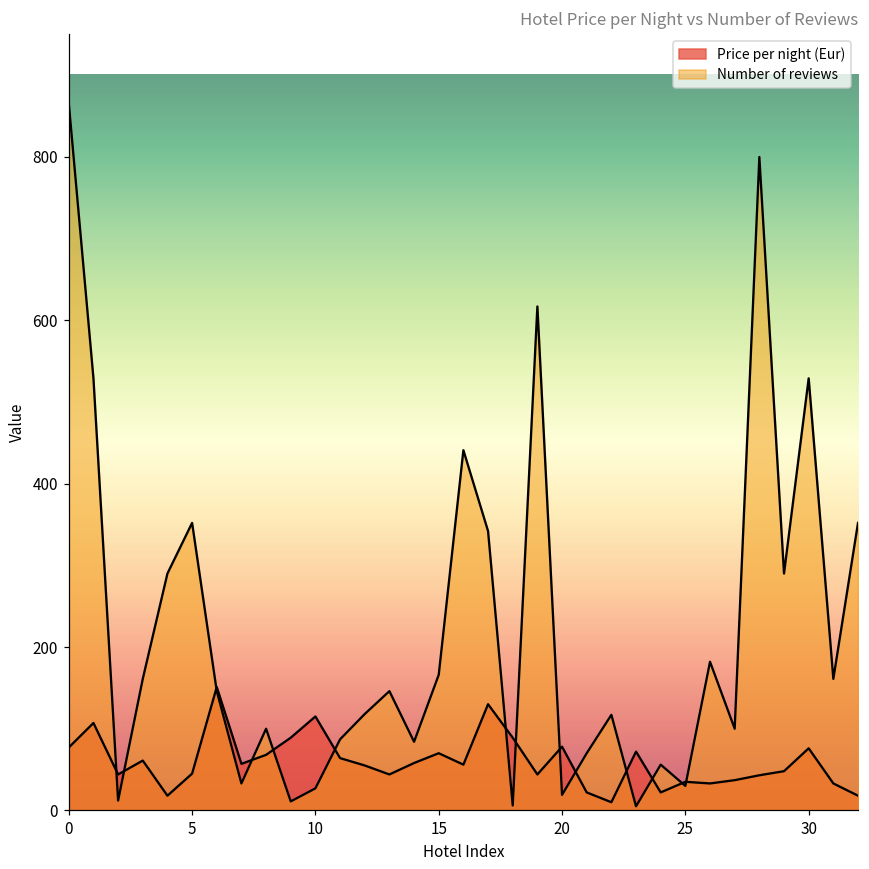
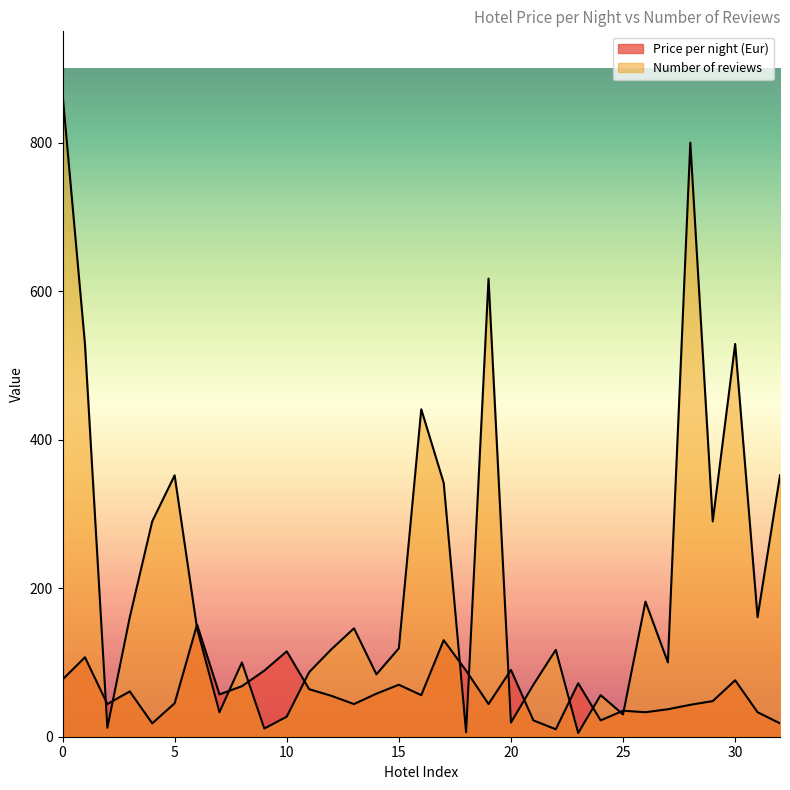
  {
    "Price per night (Eur)": {
      "0": 80,
      "5": 50,
      "10": 120,
      "15": 70,
-     "20": 80,
+     "20": 90,
      "25": 40,
      "30": 80
    },
    "Number of reviews": {
      "0": 870,
      "5": 350,
      "10": 30,
-     "15": 170,
+     "15": 120,
      "20": 20,
      "25": 30,
      "30": 530
    }
  }
